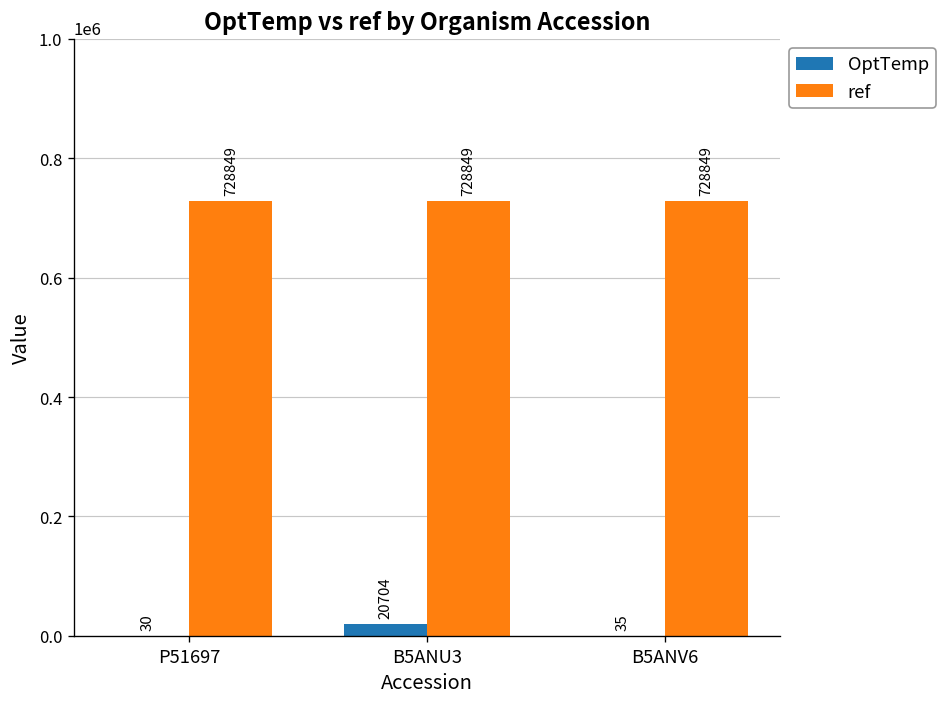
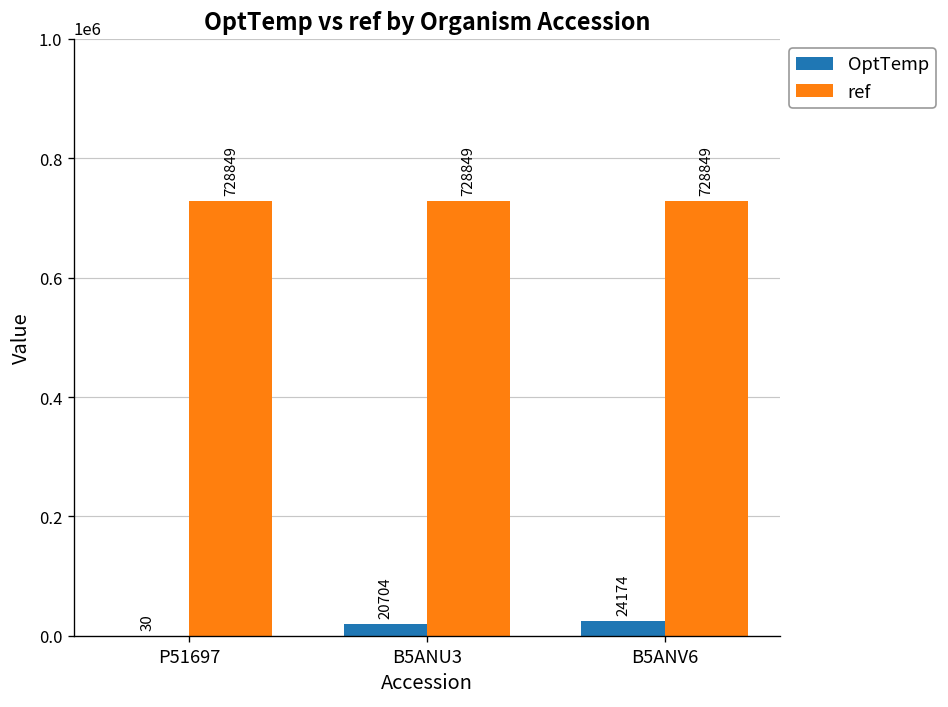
  {
    "OptTemp": {
      "P51697": 30,
      "B5ANU3": 20704,
-     "B5ANV6": 35
+     "B5ANV6": 24174
    },
    "ref": {
      "P51697": 728849,
      "B5ANU3": 728849,
      "B5ANV6": 728849
    }
  }
